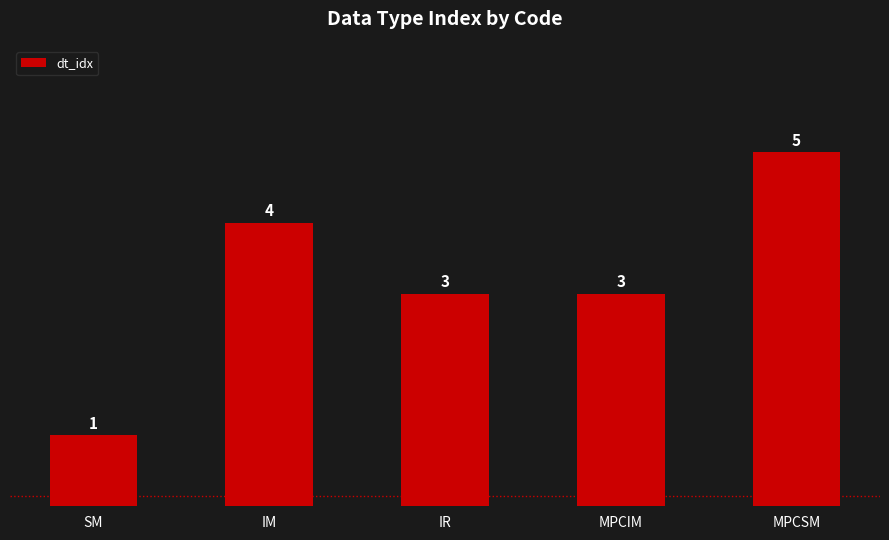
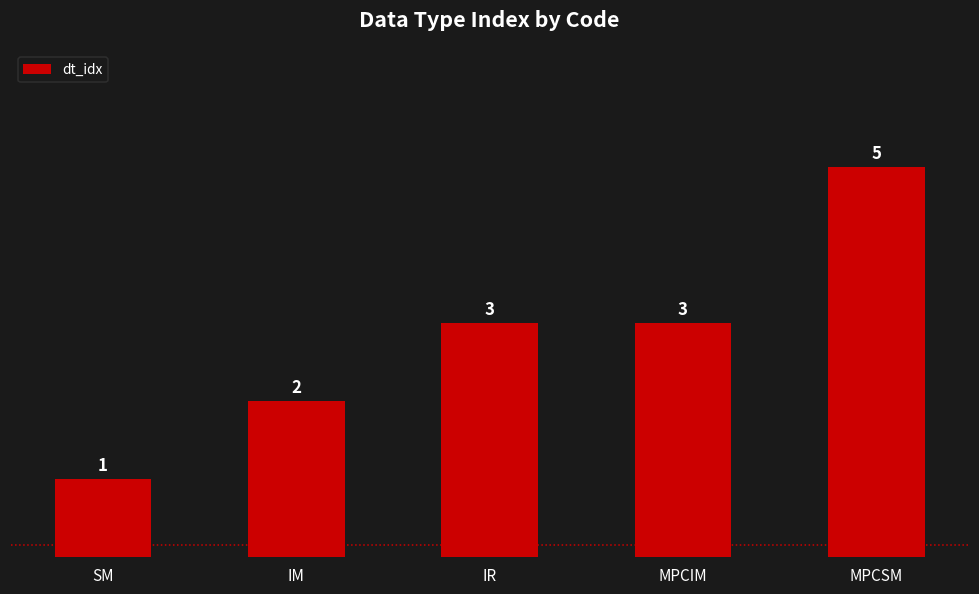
  {
    "SM": 1,
-   "IM": 4,
+   "IM": 2,
    "IR": 3,
    "MPCIM": 3,
    "MPCSM": 5
  }
